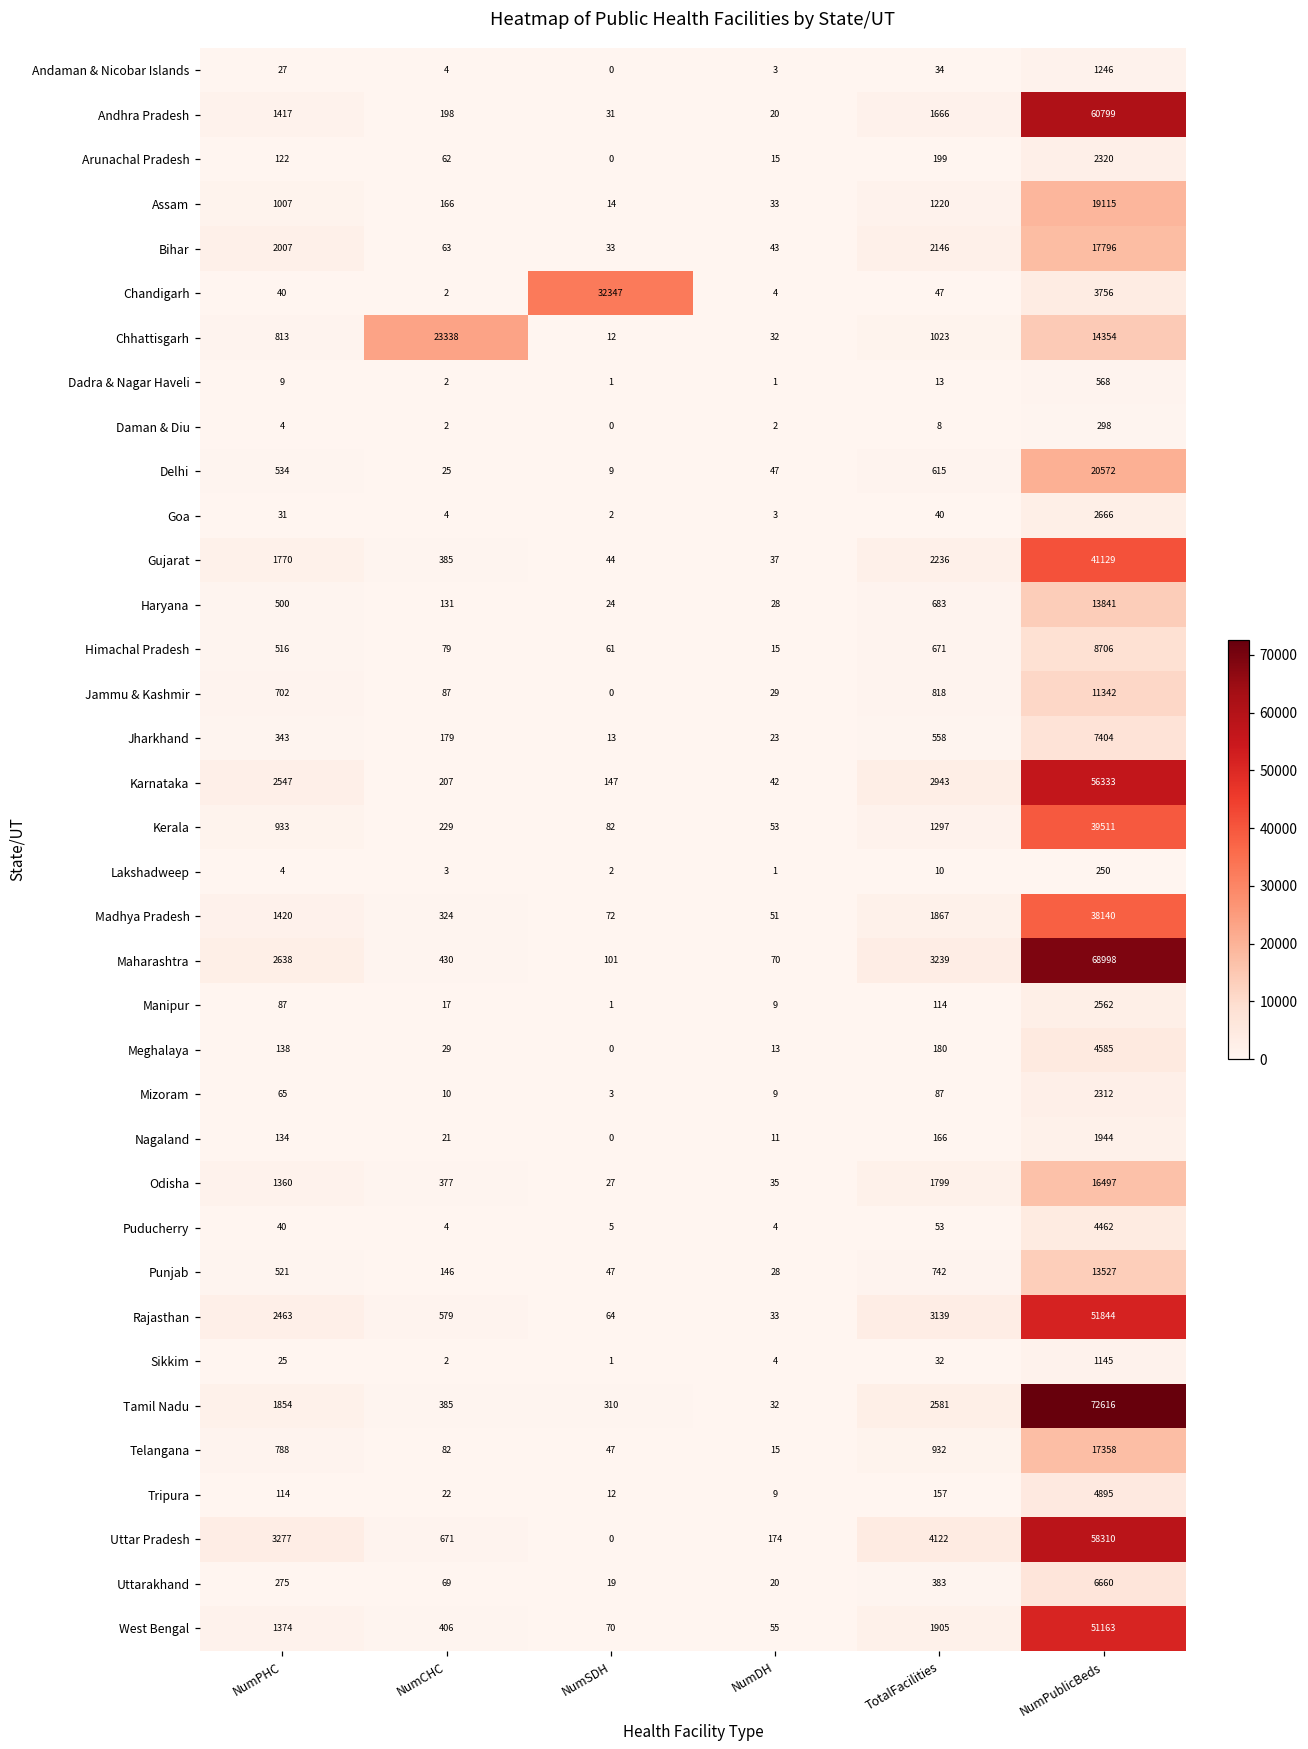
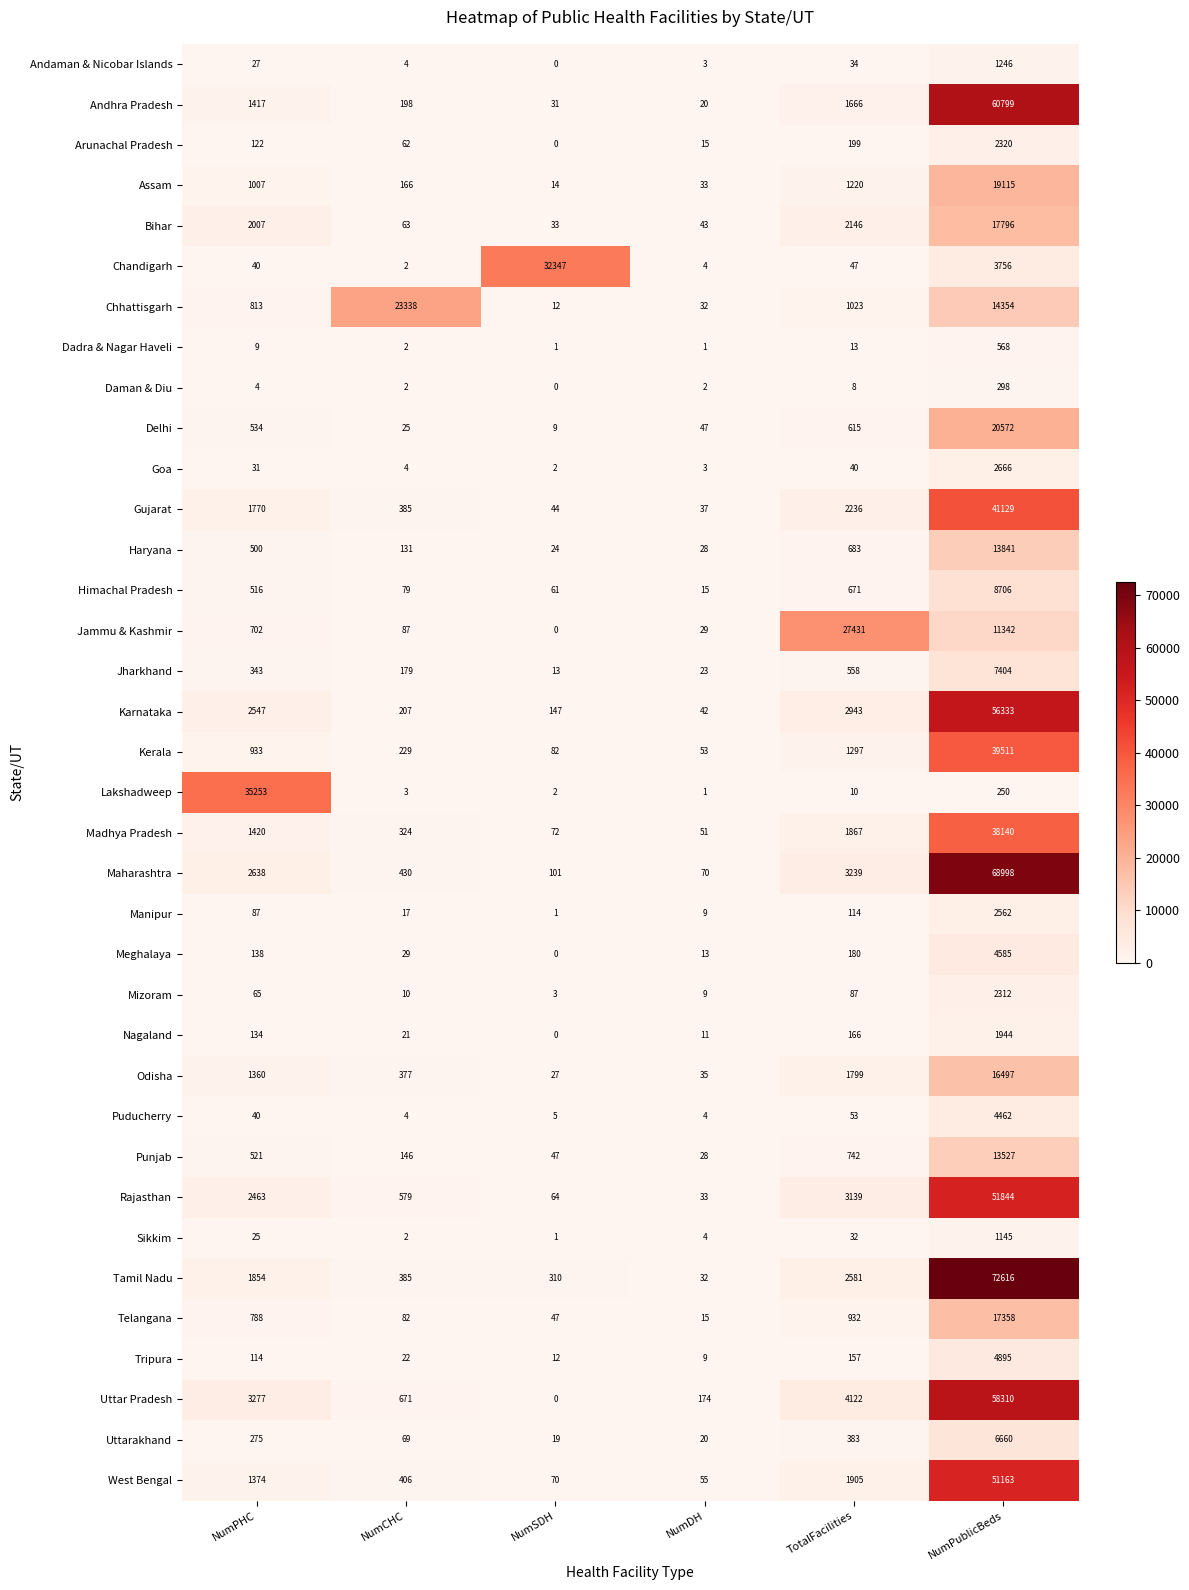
  {
    "Jammu & Kashmir": {
      "NumPHC": 702,
      "NumCHC": 87,
      "NumSDH": 0,
      "NumDH": 29,
-     "TotalFacilities": 818,
+     "TotalFacilities": 27431,
      "NumPublicBeds": 11342
    },
    "Lakshadweep": {
-     "NumPHC": 4,
+     "NumPHC": 35253,
      "NumCHC": 3,
      "NumSDH": 2,
      "NumDH": 1,
      "TotalFacilities": 10,
      "NumPublicBeds": 250
    }
  }
